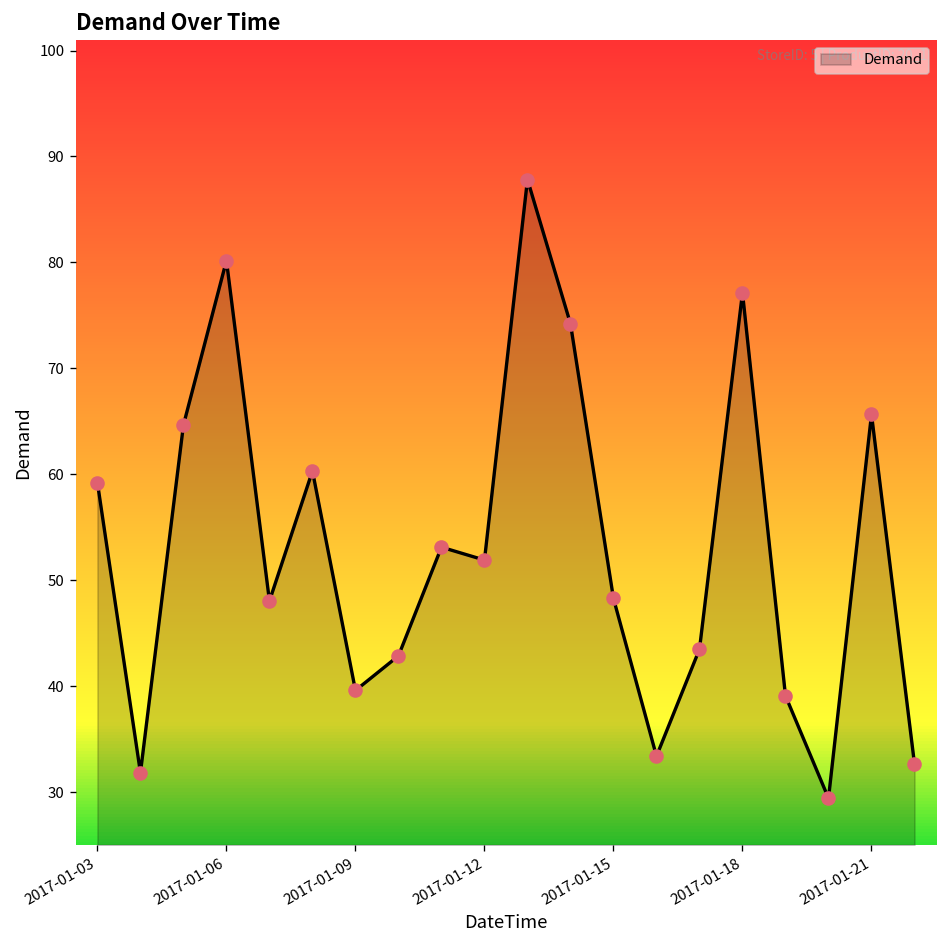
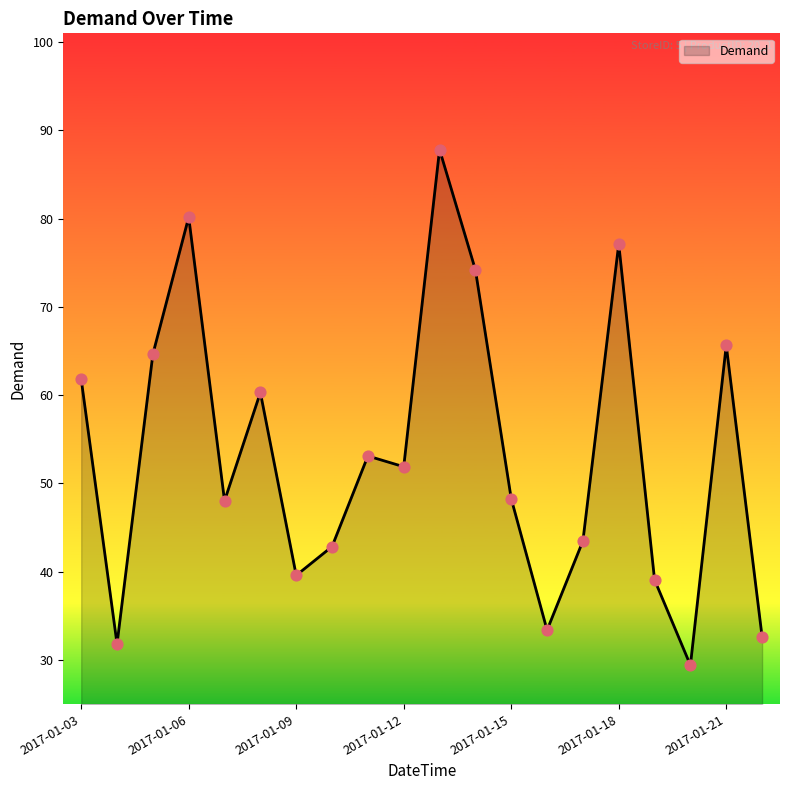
  {
-   "2017-01-03": 59,
+   "2017-01-03": 62,
    "2017-01-06": 80,
    "2017-01-09": 40,
    "2017-01-12": 52,
    "2017-01-15": 48,
    "2017-01-18": 77,
    "2017-01-21": 66
  }
